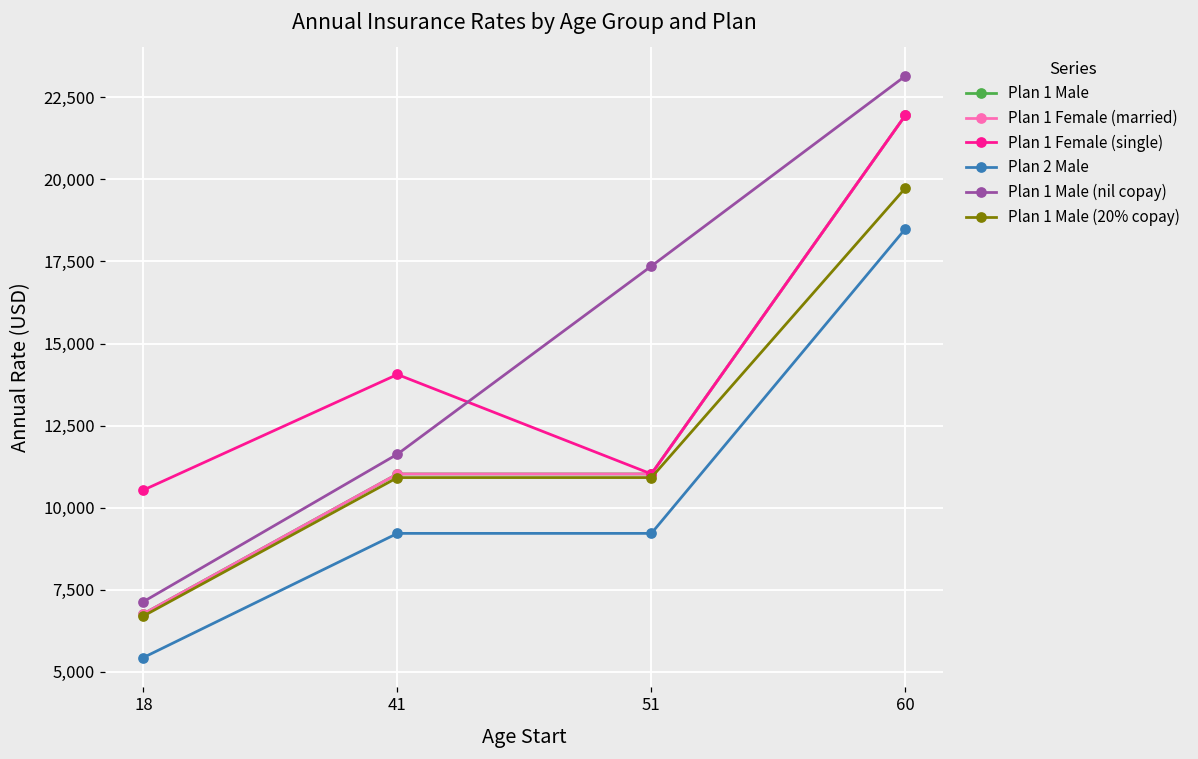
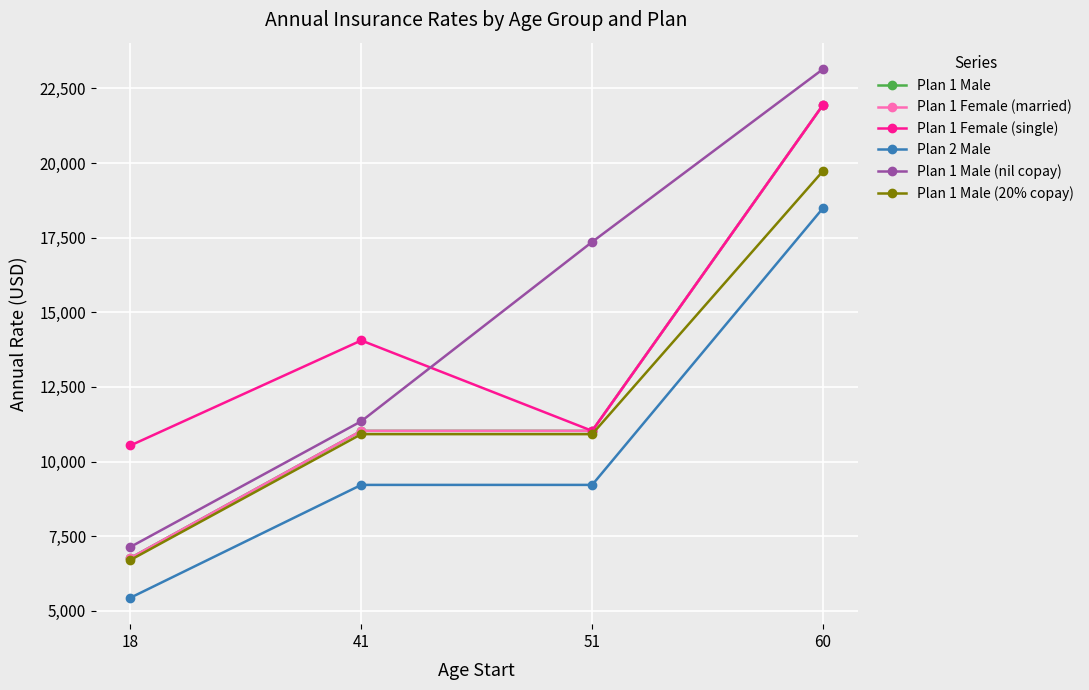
  {
    "Plan 1 Female (married)": {
      "41": "11,000"
    },
    "Plan 1 Female (single)": {
      "18": "10,500",
      "41": "14,100"
    },
    "Plan 2 Male": {
      "18": "5,400",
      "41": "9,200",
      "51": "9,200",
      "60": "18,500"
    },
    "Plan 1 Male (nil copay)": {
      "18": "7,100",
-     "41": "11,600",
+     "41": "11,400",
      "51": "17,400",
      "60": "23,100"
    },
    "Plan 1 Male (20% copay)": {
      "41": "10,900",
      "51": "10,900",
      "60": "19,700"
    }
  }
